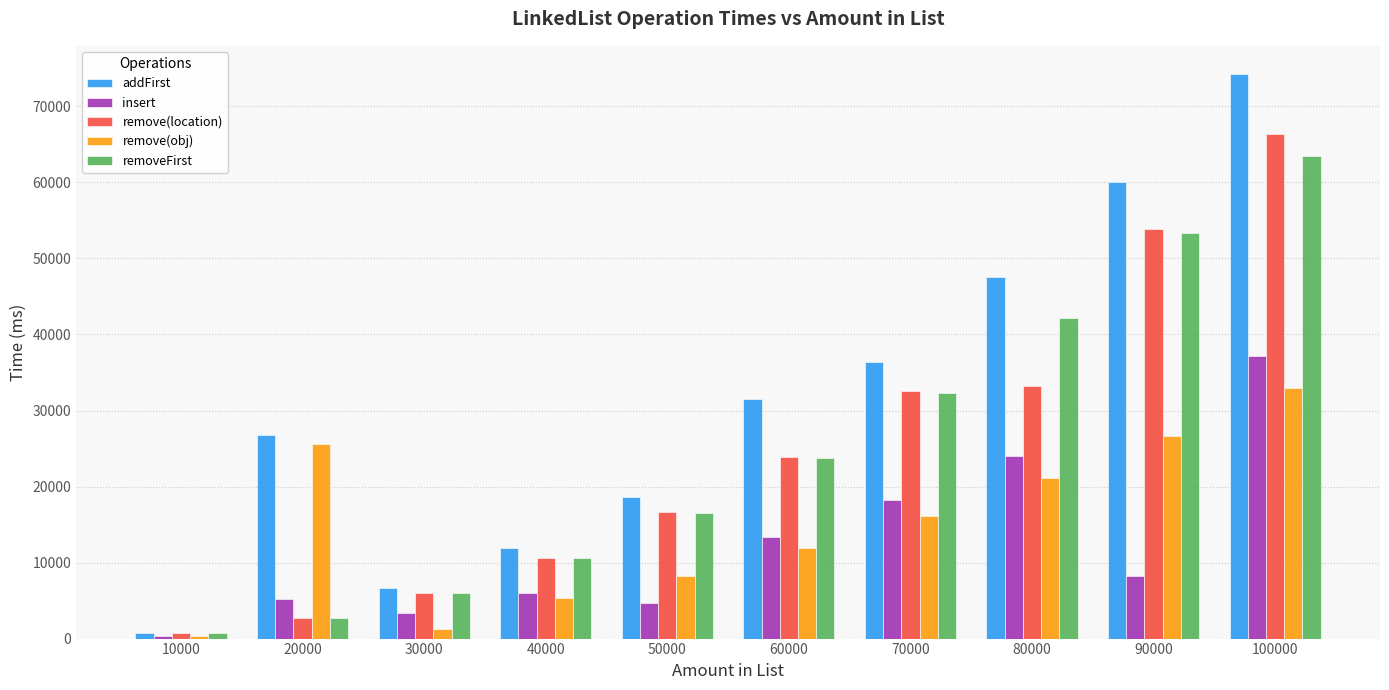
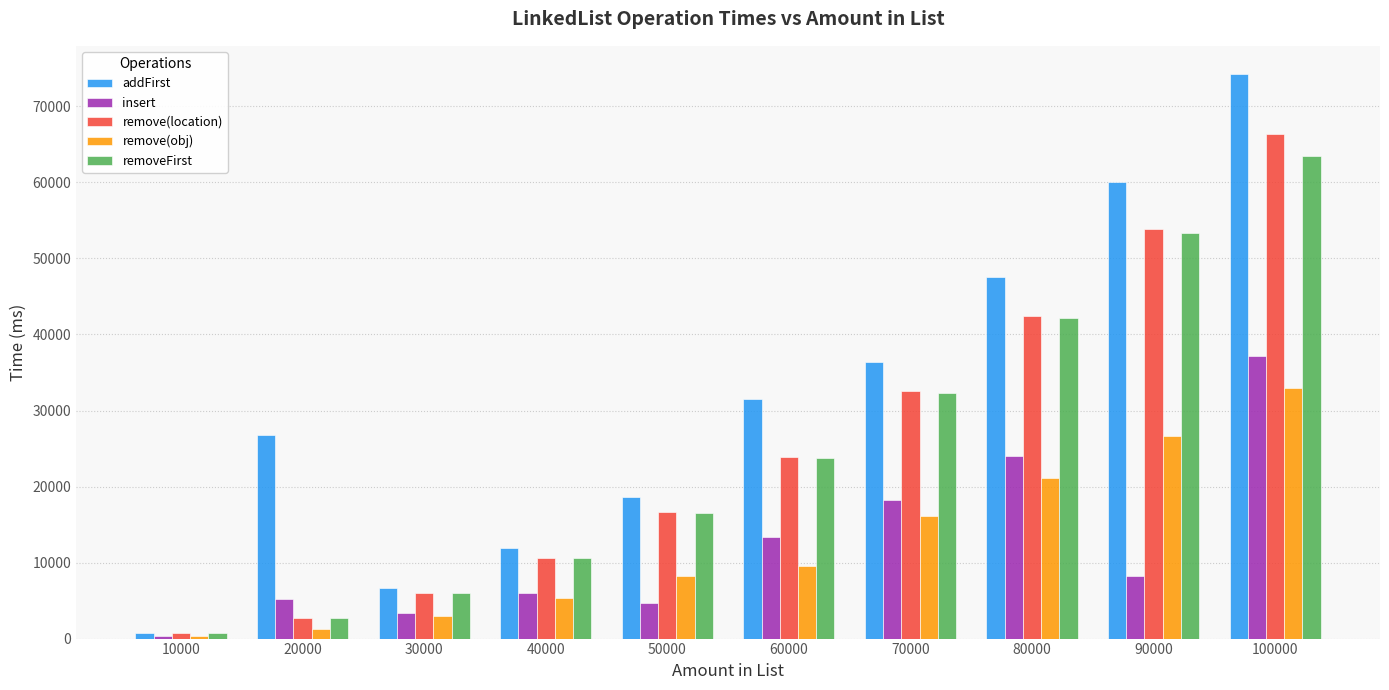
  {
    "addFirst": {
      "10000": 1000,
      "20000": 27000,
      "30000": 7000,
      "40000": 12000,
      "50000": 19000,
      "60000": 32000,
      "70000": 36000,
      "80000": 48000,
      "90000": 60000,
      "100000": 74000
    },
    "insert": {
      "10000": 0,
      "20000": 5000,
      "30000": 3000,
      "40000": 6000,
      "50000": 5000,
      "60000": 13000,
      "70000": 18000,
      "80000": 24000,
      "90000": 8000,
      "100000": 37000
    },
    "remove(location)": {
      "10000": 1000,
      "20000": 3000,
      "30000": 6000,
      "40000": 11000,
      "50000": 17000,
      "60000": 24000,
      "70000": 33000,
-     "80000": 33000,
+     "80000": 42000,
      "90000": 54000,
      "100000": 66000
    },
    "remove(obj)": {
      "10000": 0,
-     "20000": 26000,
-     "30000": 1000,
+     "20000": 1000,
+     "30000": 3000,
      "40000": 5000,
      "50000": 8000,
-     "60000": 12000,
+     "60000": 10000,
      "70000": 16000,
      "80000": 21000,
      "90000": 27000,
      "100000": 33000
    },
    "removeFirst": {
      "10000": 1000,
      "20000": 3000,
      "30000": 6000,
      "40000": 11000,
      "50000": 17000,
      "60000": 24000,
      "70000": 32000,
      "80000": 42000,
      "90000": 53000,
      "100000": 63000
    }
  }
